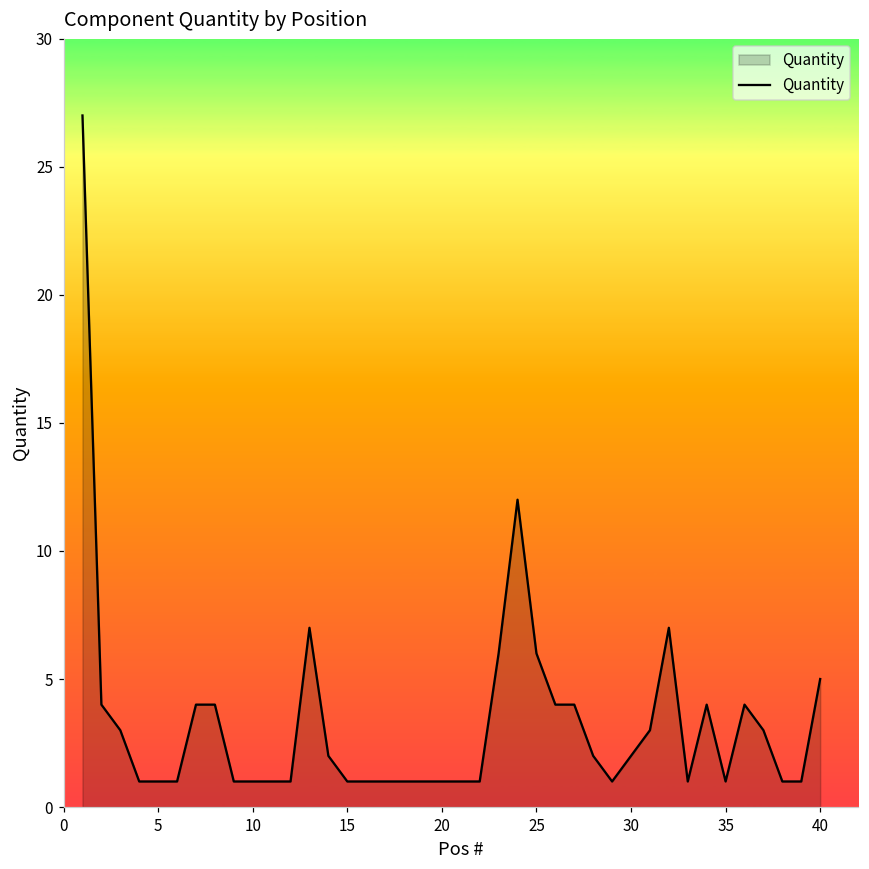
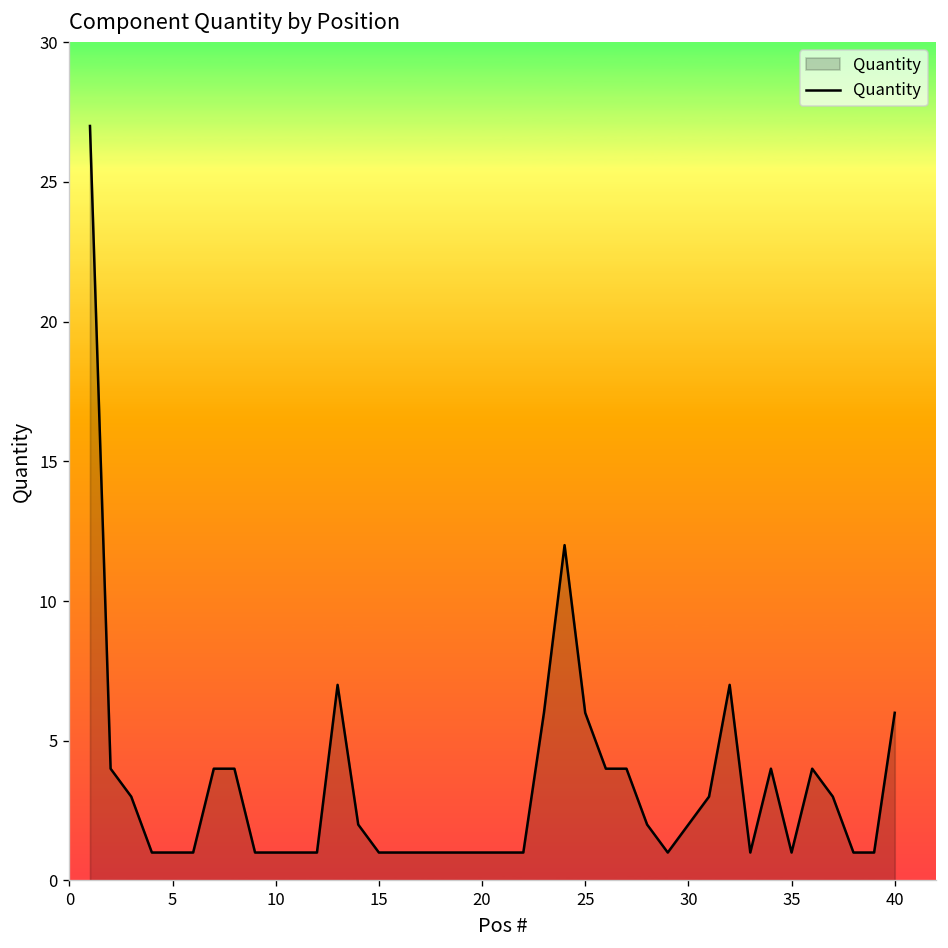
  {
    "5": 1,
    "10": 1,
    "15": 1,
    "20": 1,
    "25": 6,
    "30": 2,
    "35": 1,
-   "40": 5
+   "40": 6
  }
